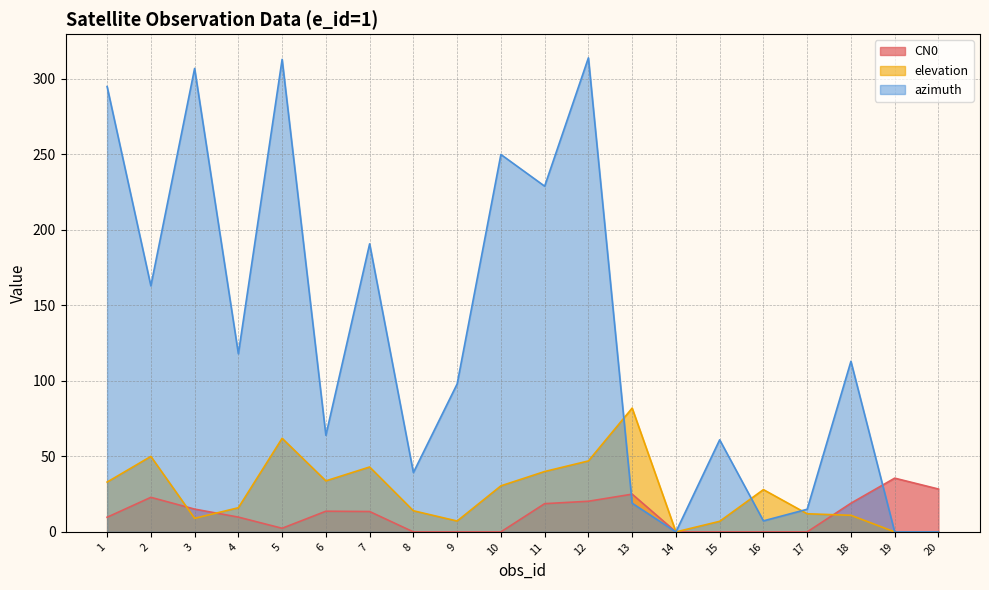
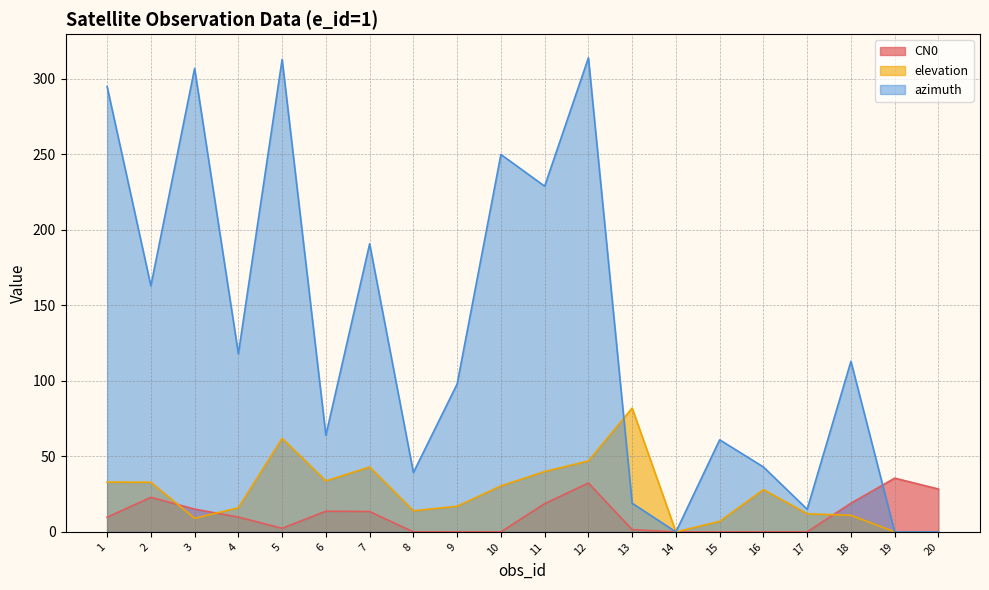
  {
    "CN0": {
      "1": 10,
      "2": 23,
      "3": 15,
      "4": 10,
      "5": 2,
      "6": 14,
      "7": 14,
      "8": 0,
      "9": 0,
      "10": 0,
      "11": 19,
-     "12": 20,
-     "13": 25,
+     "12": 32,
+     "13": 2,
      "15": 0,
      "16": 0,
      "17": 0,
      "18": 19,
      "19": 36,
      "20": 28
    },
    "elevation": {
      "1": 33,
-     "2": 50,
+     "2": 33,
      "3": 9,
      "4": 16,
      "5": 62,
      "6": 34,
      "7": 43,
      "8": 14,
-     "9": 7,
+     "9": 17,
      "10": 31,
      "11": 40,
      "12": 47,
      "13": 82,
      "15": 7,
      "16": 28,
      "17": 12,
      "18": 11
    },
    "azimuth": {
      "1": 295,
      "2": 163,
      "3": 307,
      "4": 118,
      "5": 313,
      "6": 64,
      "7": 191,
      "8": 39,
      "9": 98,
      "10": 250,
      "11": 229,
      "12": 314,
      "13": 19,
      "15": 61,
-     "16": 7,
+     "16": 43,
      "17": 15,
      "18": 113
    }
  }
